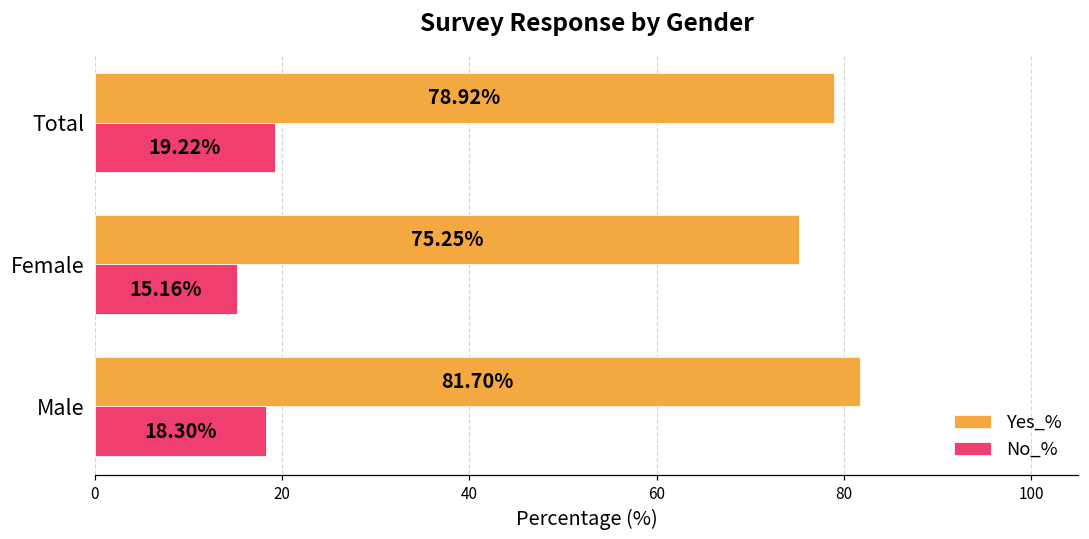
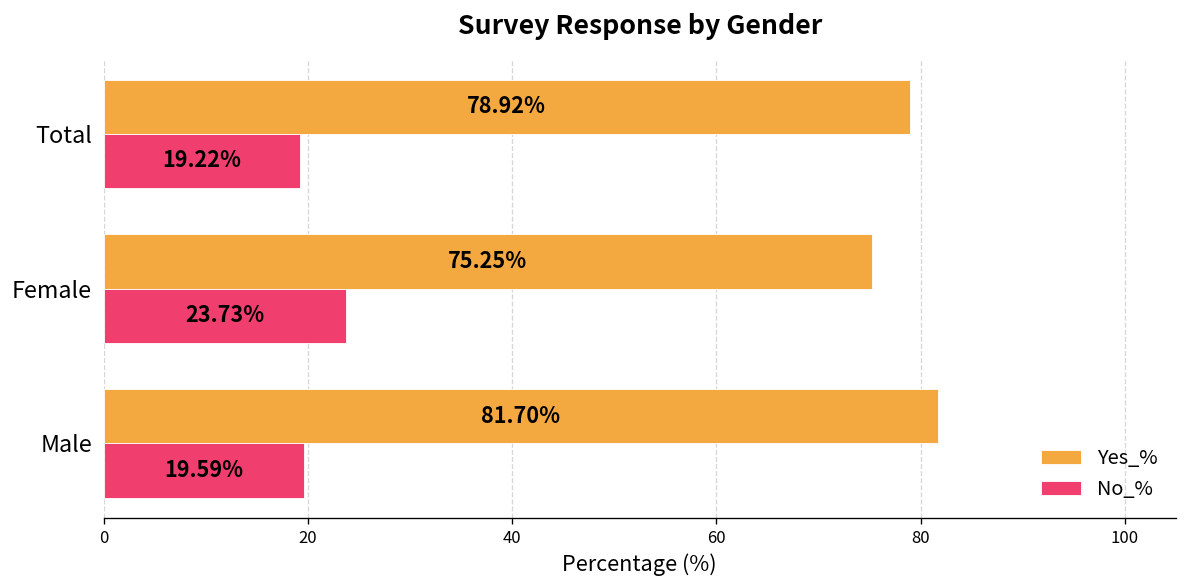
  {
    "Yes_%": {
      "Total": "78.92%",
      "Female": "75.25%",
      "Male": "81.70%"
    },
    "No_%": {
      "Total": "19.22%",
-     "Female": "15.16%",
-     "Male": "18.30%"
+     "Female": "23.73%",
+     "Male": "19.59%"
    }
  }
